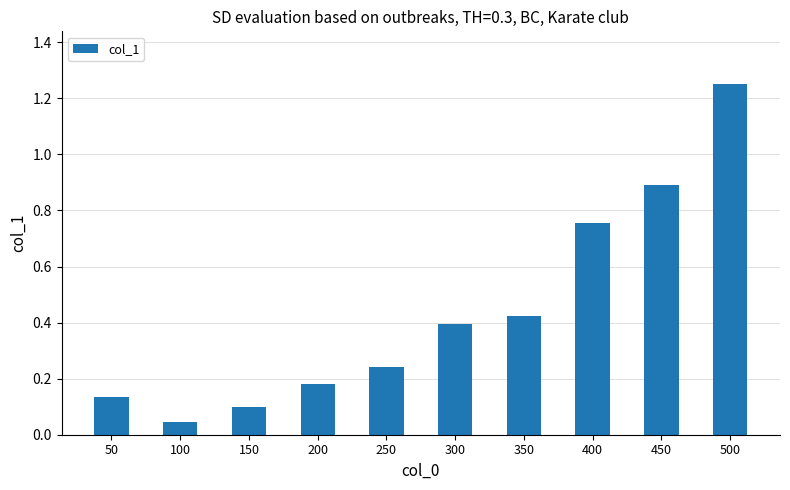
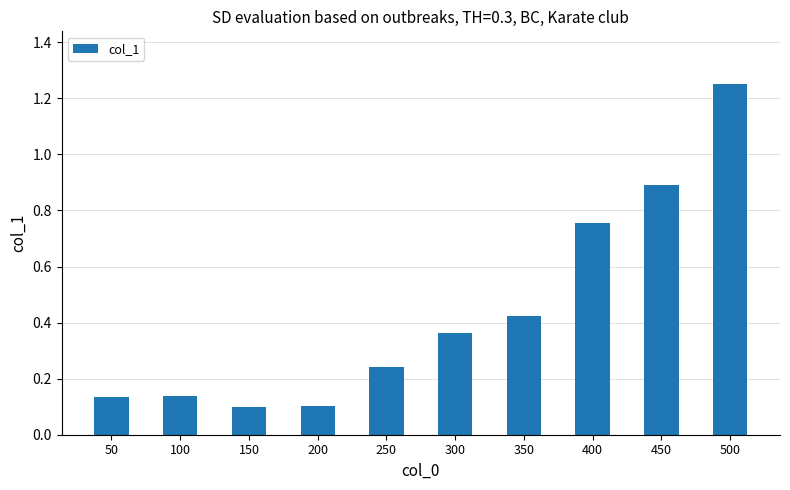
  {
    "50": 0.14,
-   "100": 0.04,
+   "100": 0.14,
    "150": 0.10,
-   "200": 0.18,
+   "200": 0.10,
    "250": 0.24,
-   "300": 0.39,
+   "300": 0.36,
    "350": 0.42,
    "400": 0.75,
    "450": 0.89,
    "500": 1.25
  }
